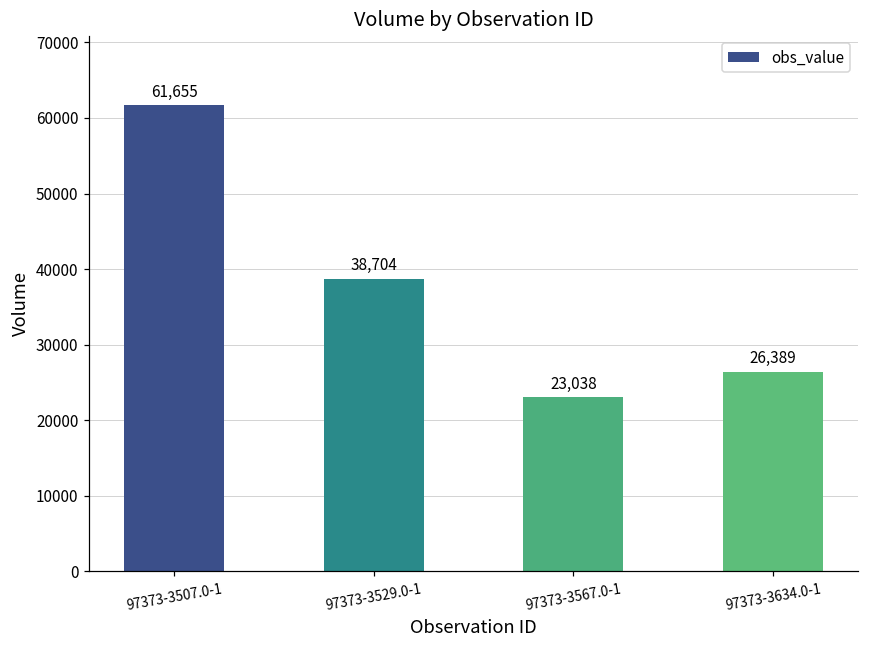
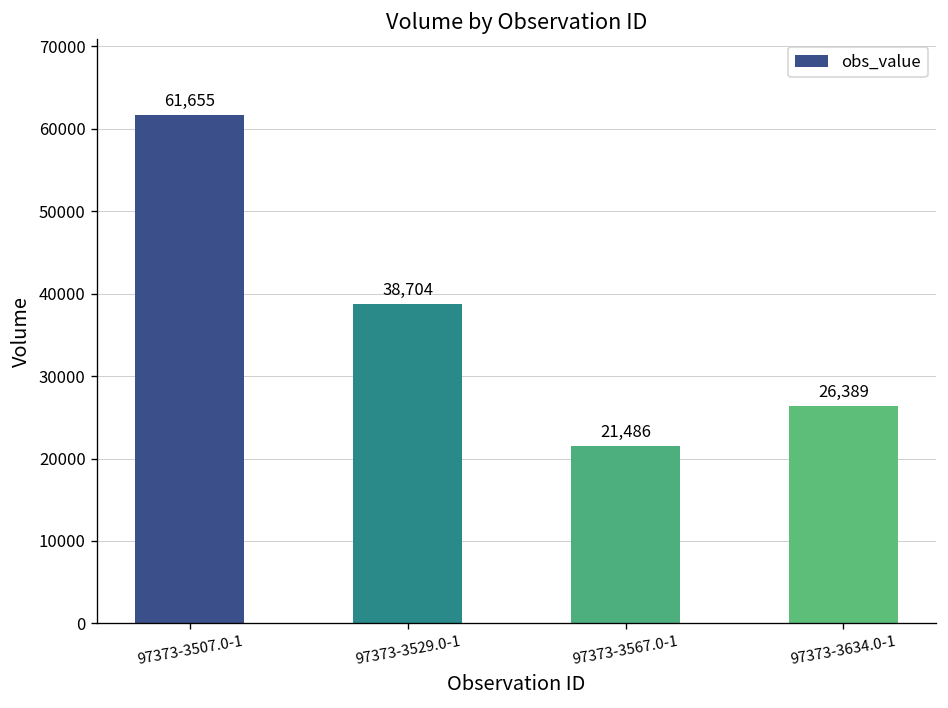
  {
    "97373-3507.0-1": "61,655",
    "97373-3529.0-1": "38,704",
-   "97373-3567.0-1": "23,038",
+   "97373-3567.0-1": "21,486",
    "97373-3634.0-1": "26,389"
  }
